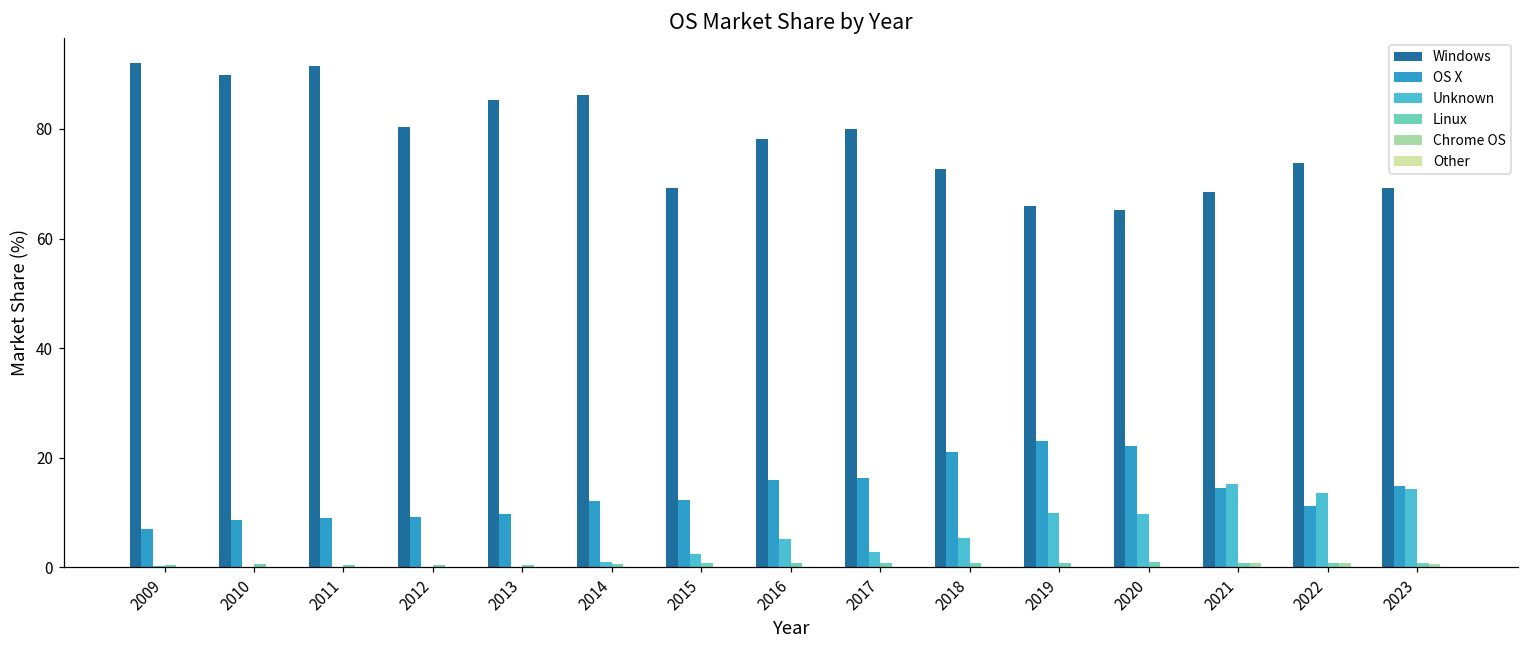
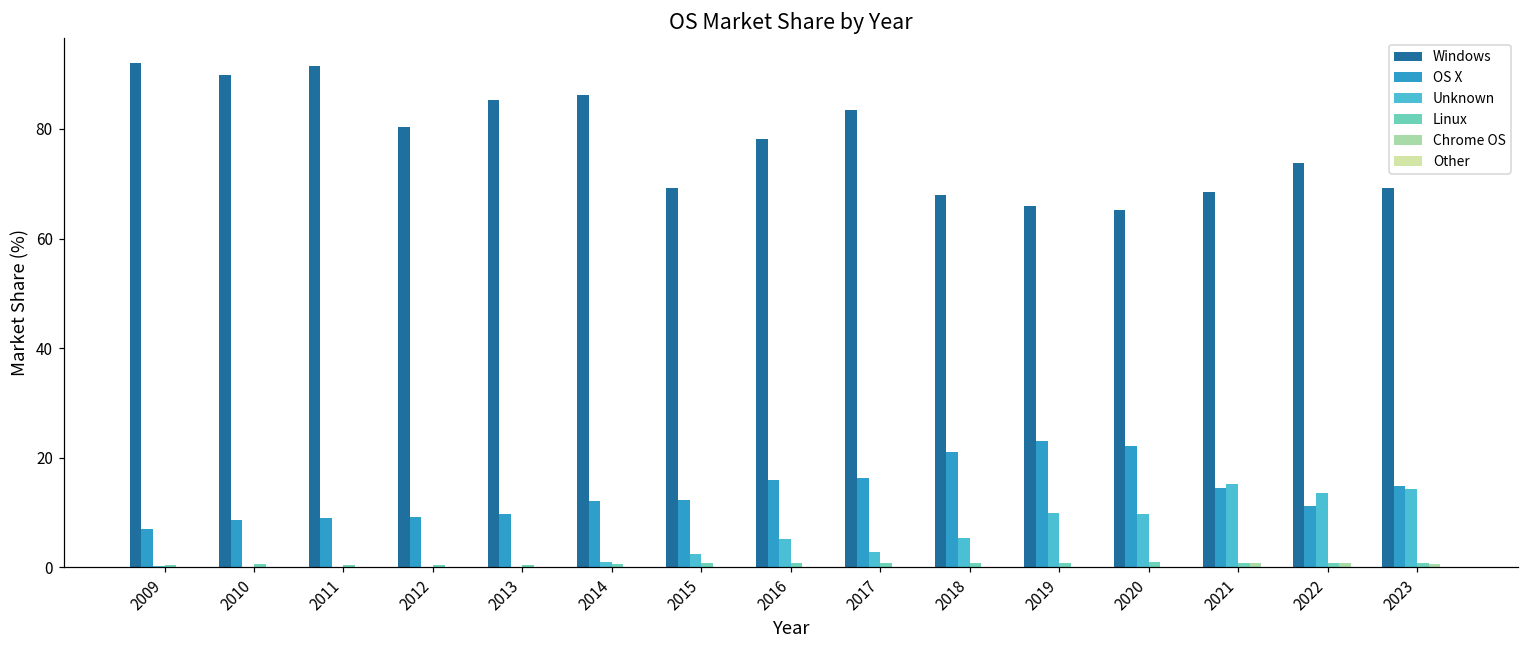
  {
    "Windows": {
      "2009": 92,
      "2010": 90,
      "2011": 91,
      "2012": 80,
      "2013": 85,
      "2014": 86,
      "2015": 69,
      "2016": 78,
-     "2017": 80,
-     "2018": 73,
+     "2017": 83,
+     "2018": 68,
      "2019": 66,
      "2020": 65,
      "2021": 69,
      "2022": 74,
      "2023": 69
    }
  }
